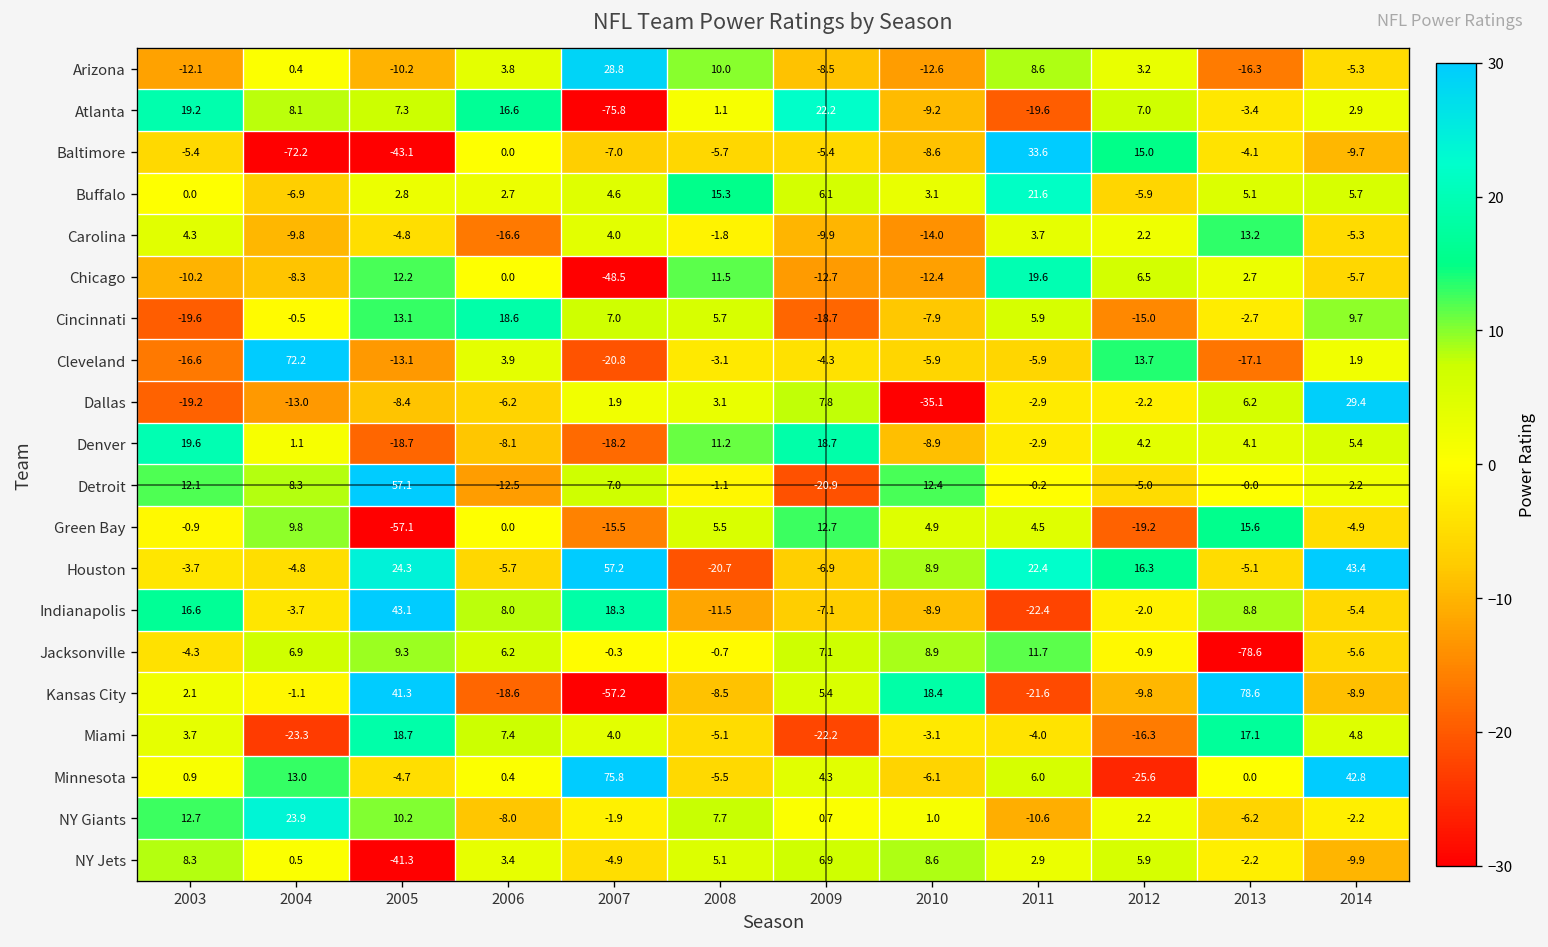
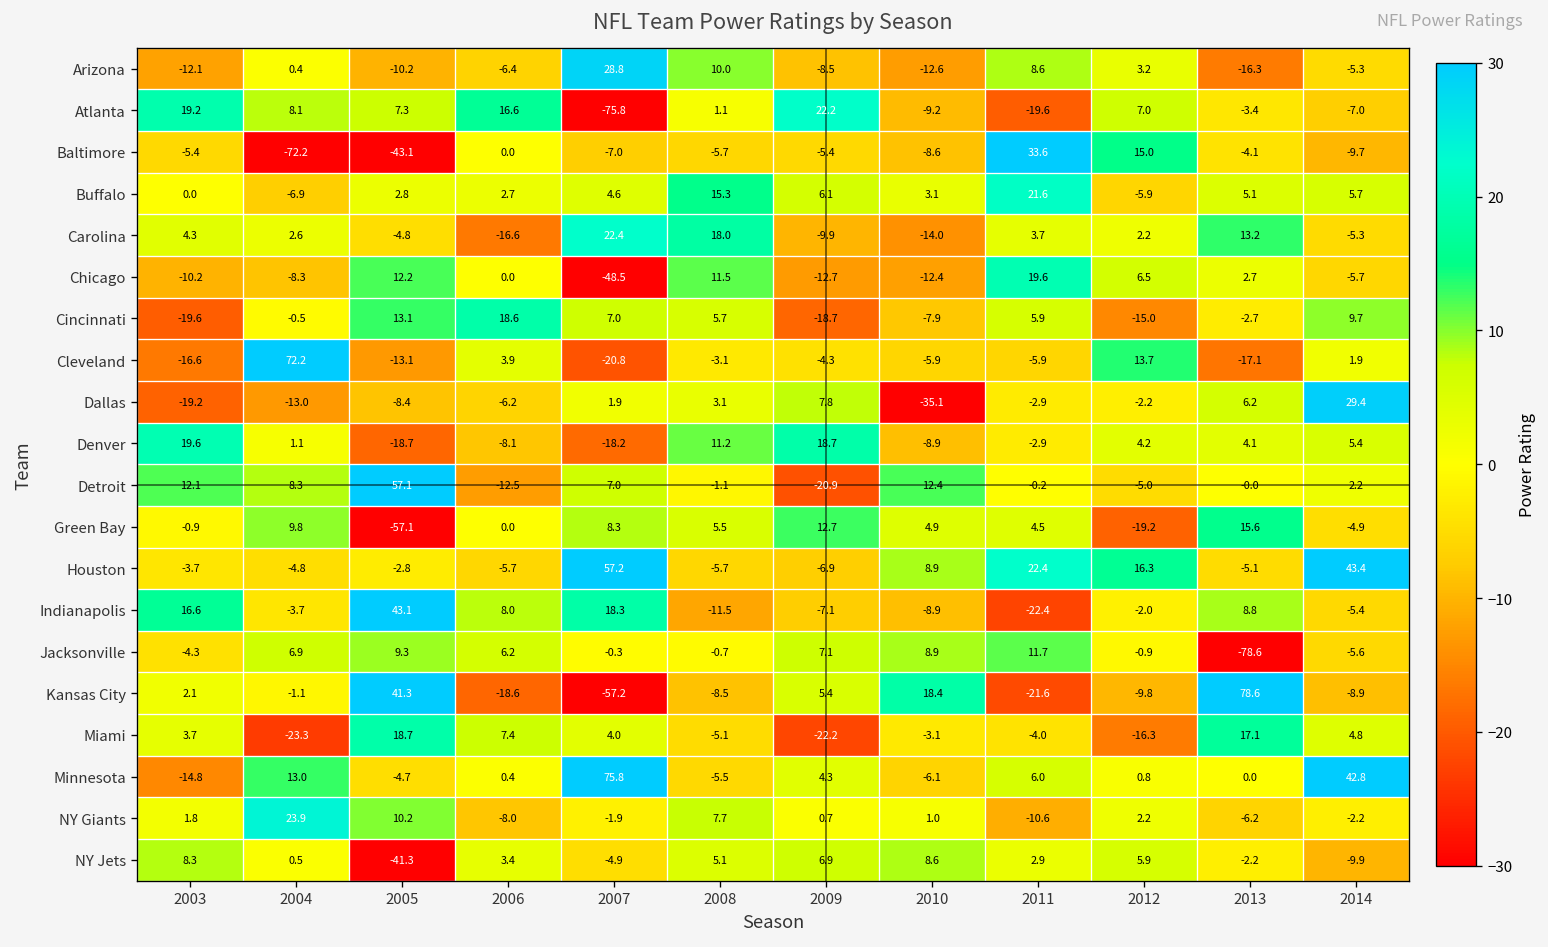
  {
    "Arizona": {
      "2003": -12.1,
      "2004": 0.4,
      "2005": -10.2,
-     "2006": 3.8,
+     "2006": -6.4,
      "2007": 28.8,
      "2008": 10.0,
      "2009": -8.5,
      "2010": -12.6,
      "2011": 8.6,
      "2012": 3.2,
      "2013": -16.3,
      "2014": -5.3
    },
    "Atlanta": {
      "2003": 19.2,
      "2004": 8.1,
      "2005": 7.3,
      "2006": 16.6,
      "2007": -75.8,
      "2008": 1.1,
      "2009": 22.2,
      "2010": -9.2,
      "2011": -19.6,
      "2012": 7.0,
      "2013": -3.4,
-     "2014": 2.9
+     "2014": -7.0
    },
    "Carolina": {
      "2003": 4.3,
-     "2004": -9.8,
+     "2004": 2.6,
      "2005": -4.8,
      "2006": -16.6,
-     "2007": 4.0,
-     "2008": -1.8,
+     "2007": 22.4,
+     "2008": 18.0,
      "2009": -9.9,
      "2010": -14.0,
      "2011": 3.7,
      "2012": 2.2,
      "2013": 13.2,
      "2014": -5.3
    },
    "Green Bay": {
      "2003": -0.9,
      "2004": 9.8,
      "2005": -57.1,
      "2006": 0.0,
-     "2007": -15.5,
+     "2007": 8.3,
      "2008": 5.5,
      "2009": 12.7,
      "2010": 4.9,
      "2011": 4.5,
      "2012": -19.2,
      "2013": 15.6,
      "2014": -4.9
    },
    "Houston": {
      "2003": -3.7,
      "2004": -4.8,
-     "2005": 24.3,
+     "2005": -2.8,
      "2006": -5.7,
      "2007": 57.2,
-     "2008": -20.7,
+     "2008": -5.7,
      "2009": -6.9,
      "2010": 8.9,
      "2011": 22.4,
      "2012": 16.3,
      "2013": -5.1,
      "2014": 43.4
    },
    "Minnesota": {
-     "2003": 0.9,
+     "2003": -14.8,
      "2004": 13.0,
      "2005": -4.7,
      "2006": 0.4,
      "2007": 75.8,
      "2008": -5.5,
      "2009": 4.3,
      "2010": -6.1,
      "2011": 6.0,
-     "2012": -25.6,
+     "2012": 0.8,
      "2013": 0.0,
      "2014": 42.8
    },
    "NY Giants": {
-     "2003": 12.7,
+     "2003": 1.8,
      "2004": 23.9,
      "2005": 10.2,
      "2006": -8.0,
      "2007": -1.9,
      "2008": 7.7,
      "2009": 0.7,
      "2010": 1.0,
      "2011": -10.6,
      "2012": 2.2,
      "2013": -6.2,
      "2014": -2.2
    }
  }
